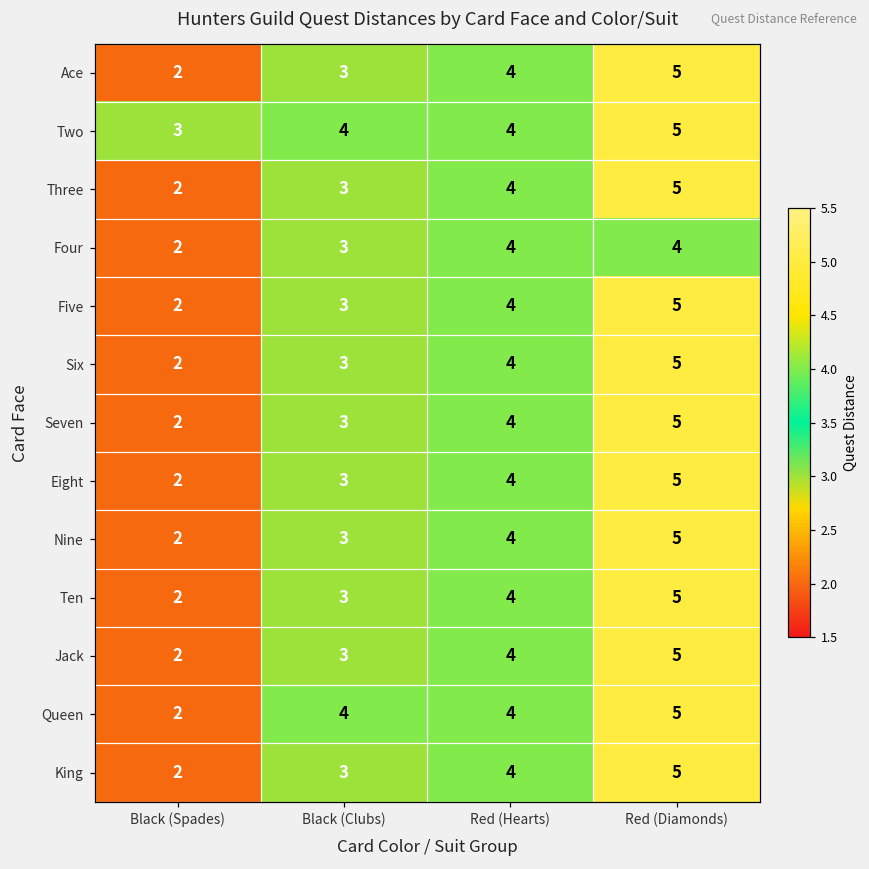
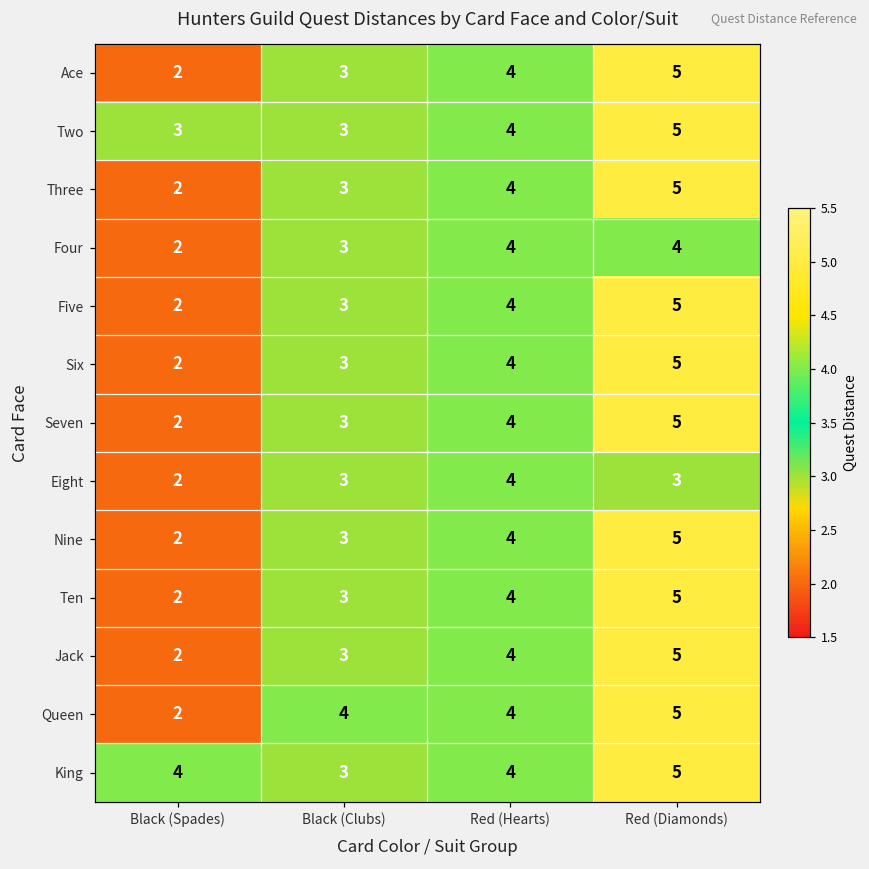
  {
    "Ace": {
      "Black (Spades)": 2,
      "Black (Clubs)": 3,
      "Red (Hearts)": 4,
      "Red (Diamonds)": 5
    },
    "Two": {
      "Black (Spades)": 3,
-     "Black (Clubs)": 4,
+     "Black (Clubs)": 3,
      "Red (Hearts)": 4,
      "Red (Diamonds)": 5
    },
    "Three": {
      "Black (Spades)": 2,
      "Black (Clubs)": 3,
      "Red (Hearts)": 4,
      "Red (Diamonds)": 5
    },
    "Four": {
      "Black (Spades)": 2,
      "Black (Clubs)": 3,
      "Red (Hearts)": 4,
      "Red (Diamonds)": 4
    },
    "Five": {
      "Black (Spades)": 2,
      "Black (Clubs)": 3,
      "Red (Hearts)": 4,
      "Red (Diamonds)": 5
    },
    "Six": {
      "Black (Spades)": 2,
      "Black (Clubs)": 3,
      "Red (Hearts)": 4,
      "Red (Diamonds)": 5
    },
    "Seven": {
      "Black (Spades)": 2,
      "Black (Clubs)": 3,
      "Red (Hearts)": 4,
      "Red (Diamonds)": 5
    },
    "Eight": {
      "Black (Spades)": 2,
      "Black (Clubs)": 3,
      "Red (Hearts)": 4,
-     "Red (Diamonds)": 5
+     "Red (Diamonds)": 3
    },
    "Nine": {
      "Black (Spades)": 2,
      "Black (Clubs)": 3,
      "Red (Hearts)": 4,
      "Red (Diamonds)": 5
    },
    "Ten": {
      "Black (Spades)": 2,
      "Black (Clubs)": 3,
      "Red (Hearts)": 4,
      "Red (Diamonds)": 5
    },
    "Jack": {
      "Black (Spades)": 2,
      "Black (Clubs)": 3,
      "Red (Hearts)": 4,
      "Red (Diamonds)": 5
    },
    "Queen": {
      "Black (Spades)": 2,
      "Black (Clubs)": 4,
      "Red (Hearts)": 4,
      "Red (Diamonds)": 5
    },
    "King": {
-     "Black (Spades)": 2,
+     "Black (Spades)": 4,
      "Black (Clubs)": 3,
      "Red (Hearts)": 4,
      "Red (Diamonds)": 5
    }
  }
